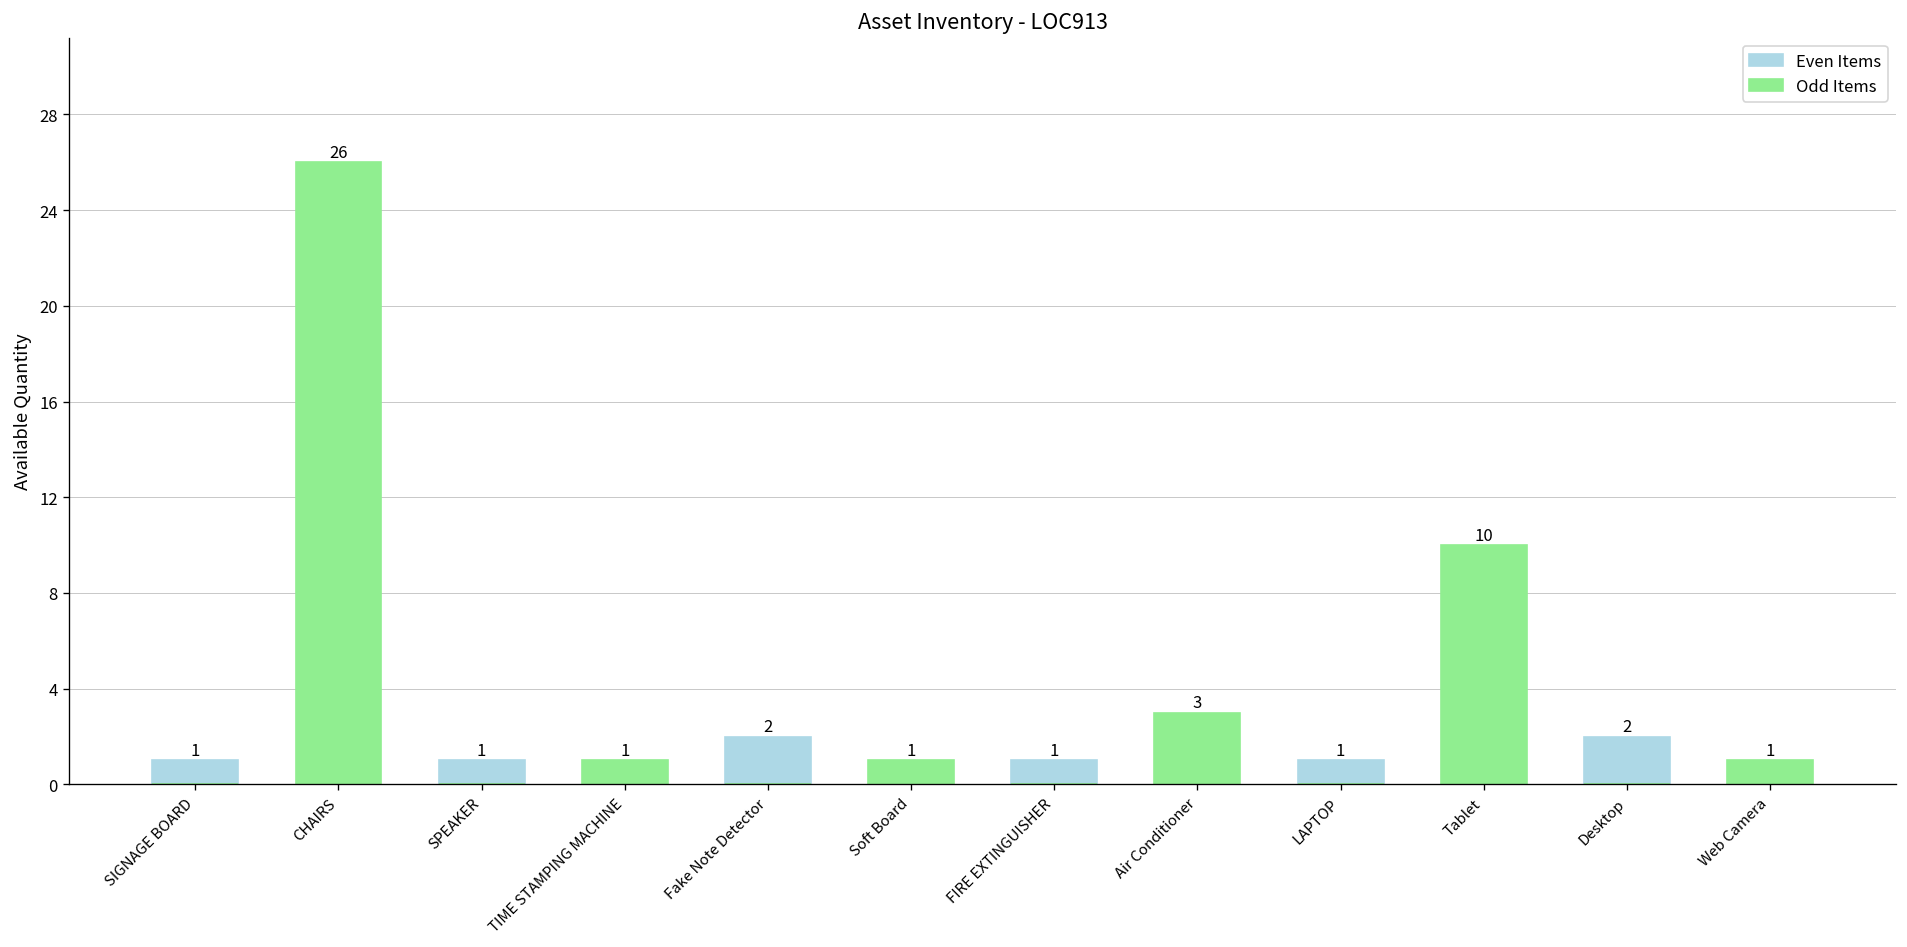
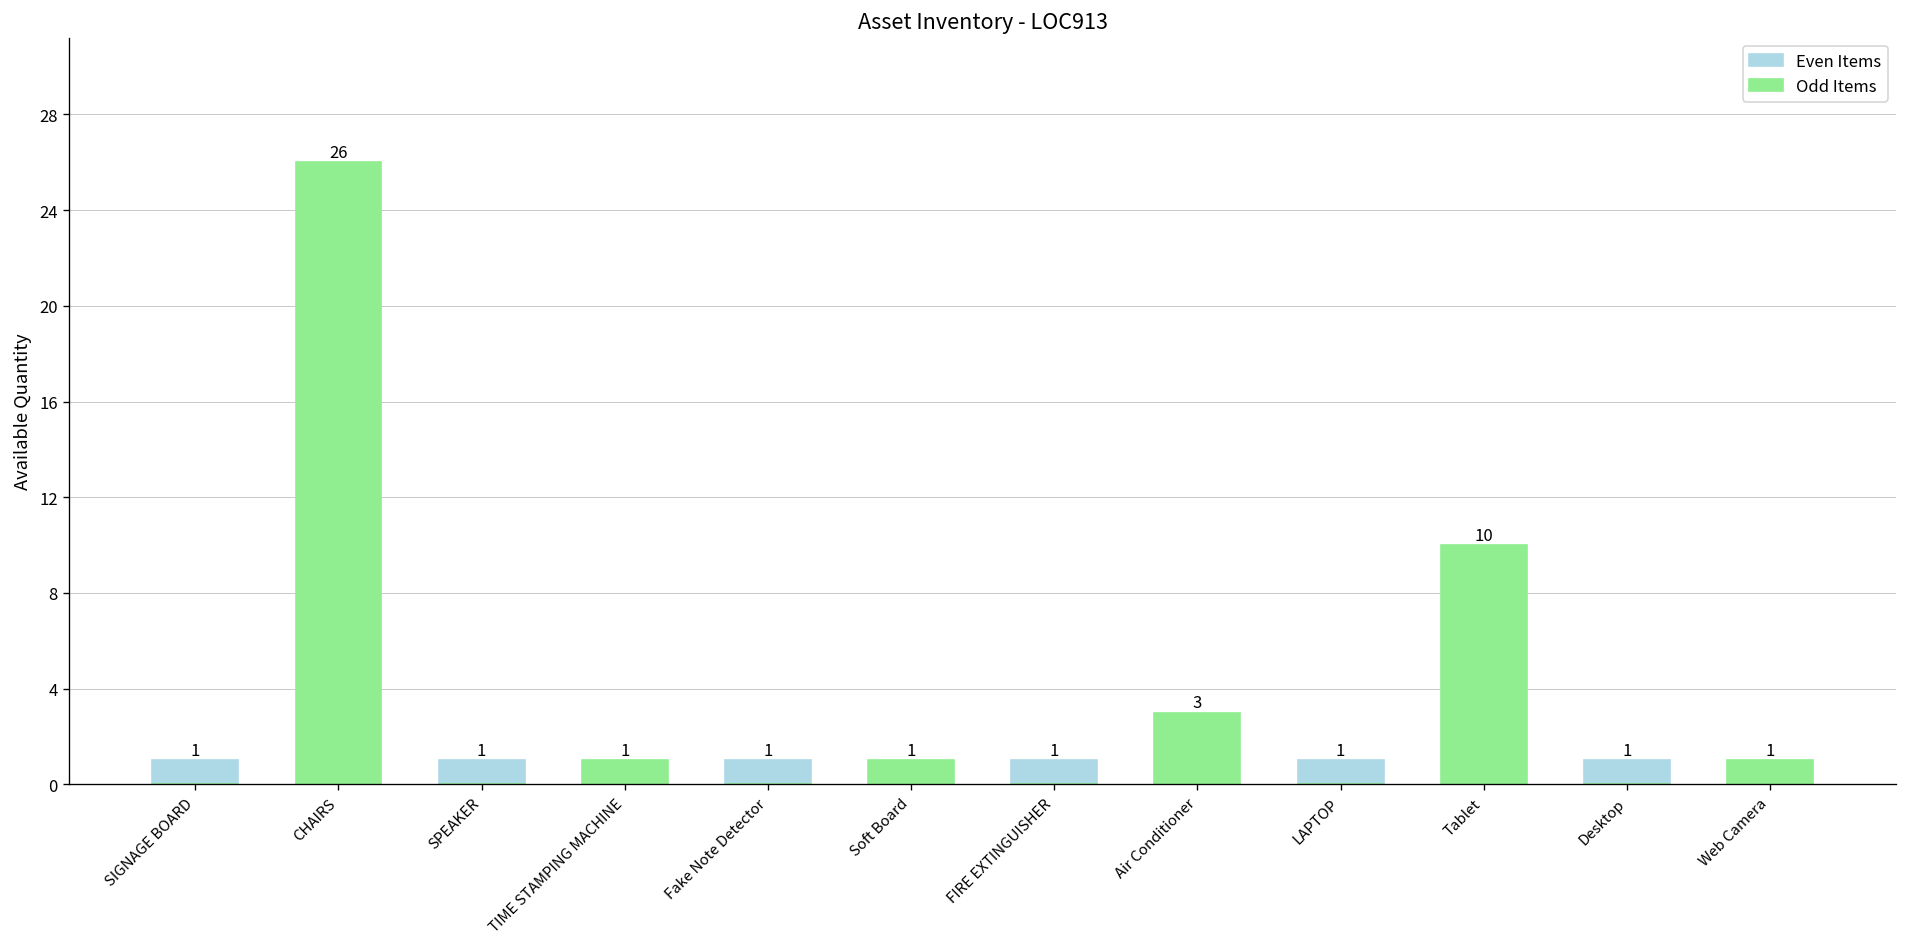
  {
    "Even Items": {
      "SIGNAGE BOARD": 1,
      "SPEAKER": 1,
-     "Fake Note Detector": 2,
+     "Fake Note Detector": 1,
      "FIRE EXTINGUISHER": 1,
      "LAPTOP": 1,
-     "Desktop": 2
+     "Desktop": 1
    },
    "Odd Items": {
      "CHAIRS": 26,
      "TIME STAMPING MACHINE": 1,
      "Soft Board": 1,
      "Air Conditioner": 3,
      "Tablet": 10,
      "Web Camera": 1
    }
  }
